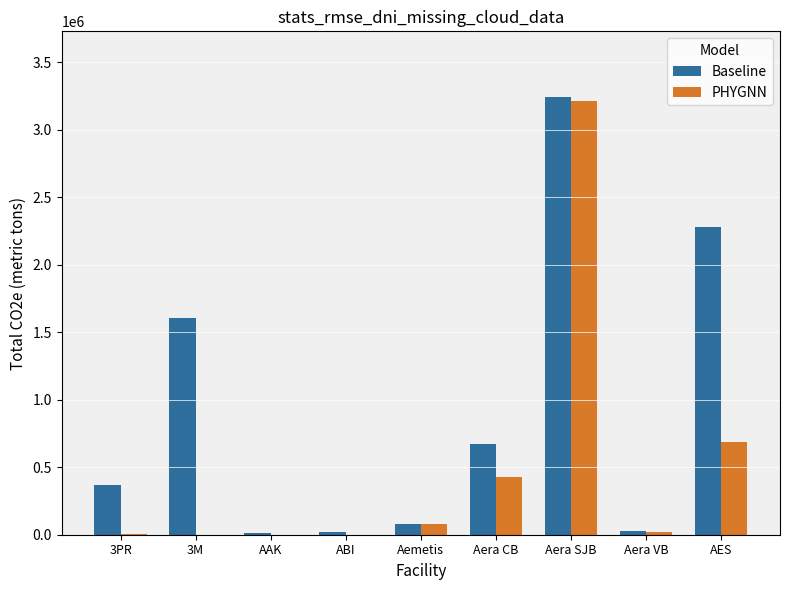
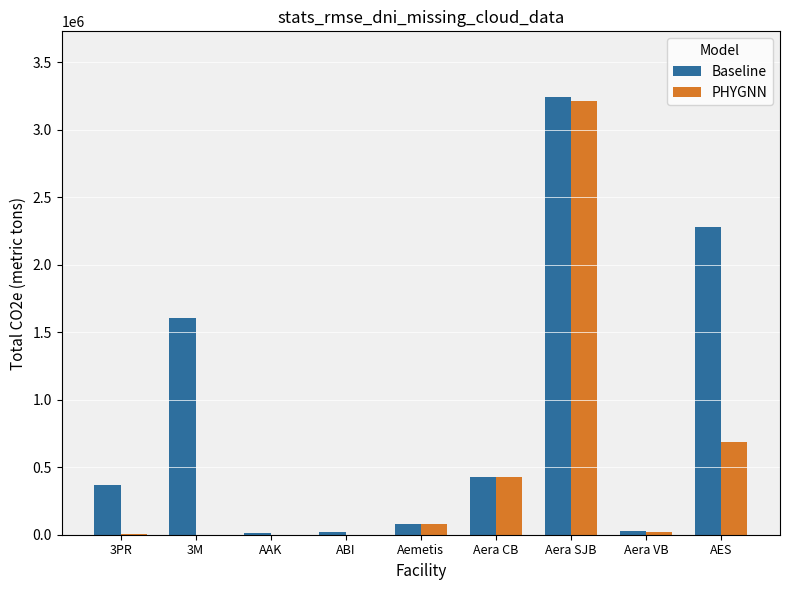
  {
    "Baseline": {
      "3PR": 370000,
      "3M": 1610000,
      "Aemetis": 80000,
-     "Aera CB": 670000,
+     "Aera CB": 430000,
      "Aera SJB": 3240000,
      "Aera VB": 30000,
      "AES": 2280000
    },
    "PHYGNN": {
      "3M": 0,
      "AAK": 0,
      "ABI": 0,
      "Aemetis": 80000,
      "Aera CB": 420000,
      "Aera SJB": 3210000,
      "Aera VB": 20000,
      "AES": 690000
    }
  }
